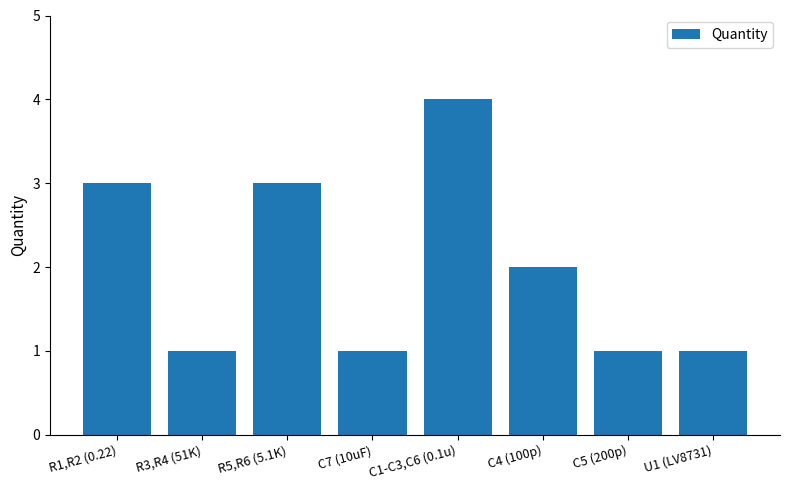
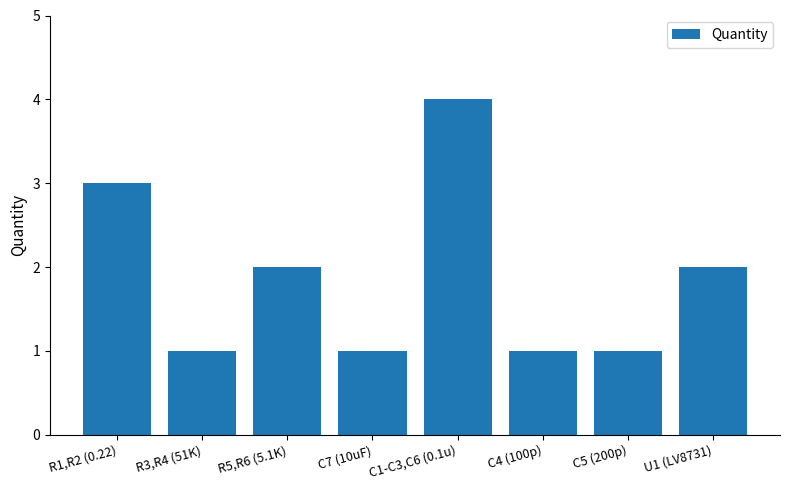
  {
    "R1,R2 (0.22)": 3,
    "R3,R4 (51K)": 1,
-   "R5,R6 (5.1K)": 3,
+   "R5,R6 (5.1K)": 2,
    "C7 (10uF)": 1,
    "C1-C3,C6 (0.1u)": 4,
-   "C4 (100p)": 2,
+   "C4 (100p)": 1,
    "C5 (200p)": 1,
-   "U1 (LV8731)": 1
+   "U1 (LV8731)": 2
  }
